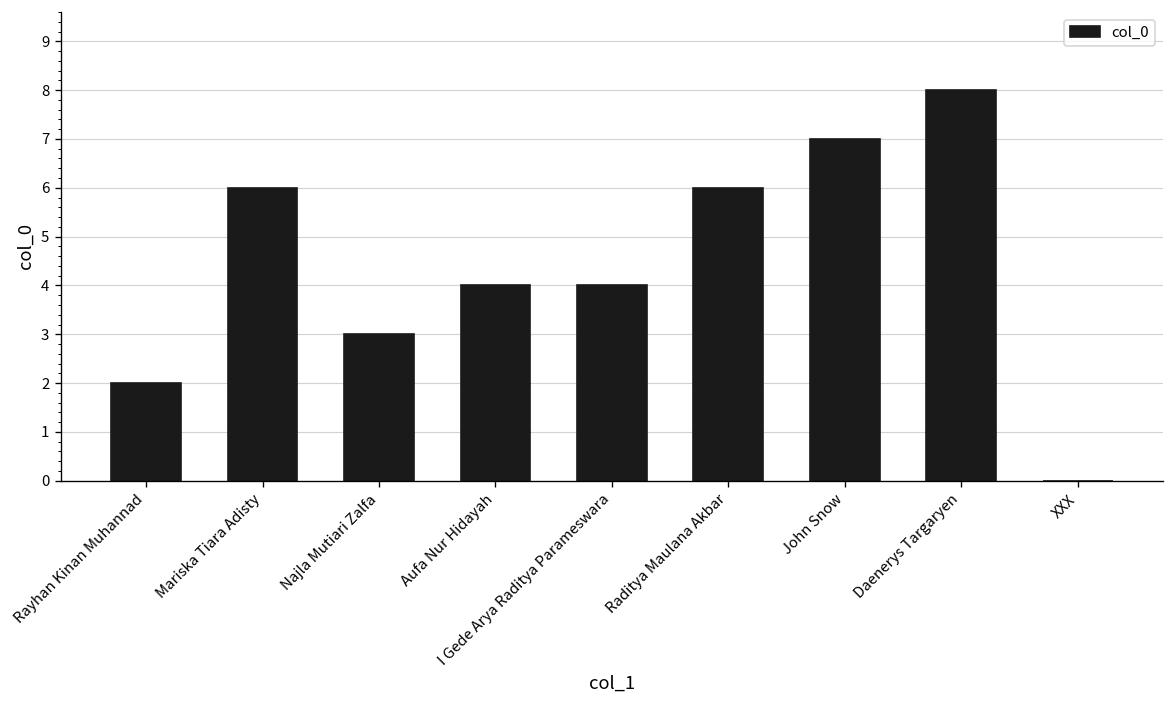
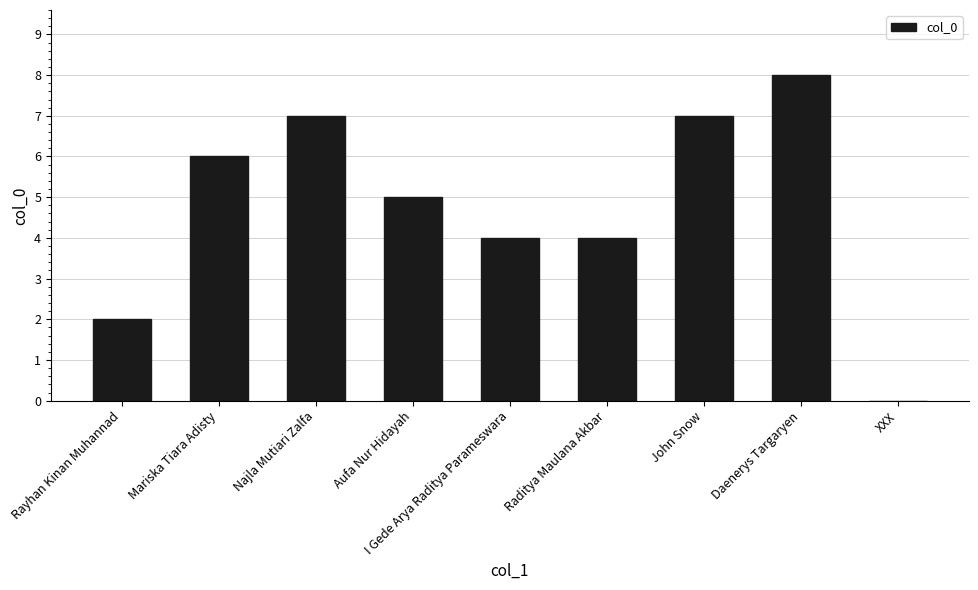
  {
    "Rayhan Kinan Muhannad": 2,
    "Mariska Tiara Adisty": 6,
-   "Najla Mutiari Zalfa": 3,
-   "Aufa Nur Hidayah": 4,
+   "Najla Mutiari Zalfa": 7,
+   "Aufa Nur Hidayah": 5,
    "I Gede Arya Raditya Parameswara": 4,
-   "Raditya Maulana Akbar": 6,
+   "Raditya Maulana Akbar": 4,
    "John Snow": 7,
    "Daenerys Targaryen": 8,
    "XXX": 0
  }
